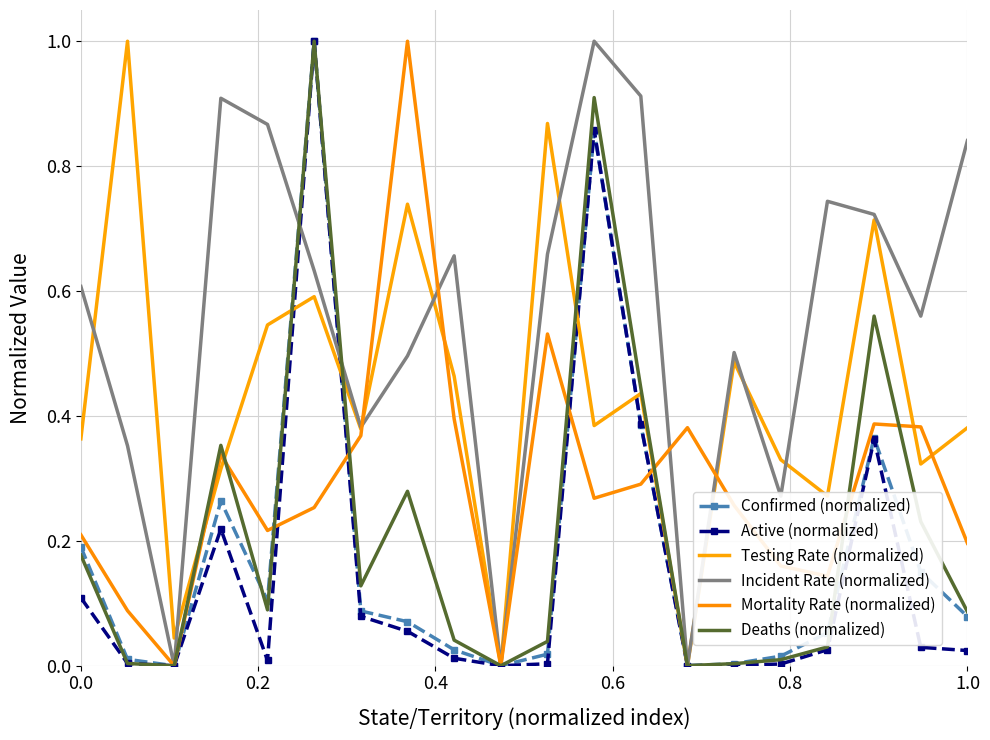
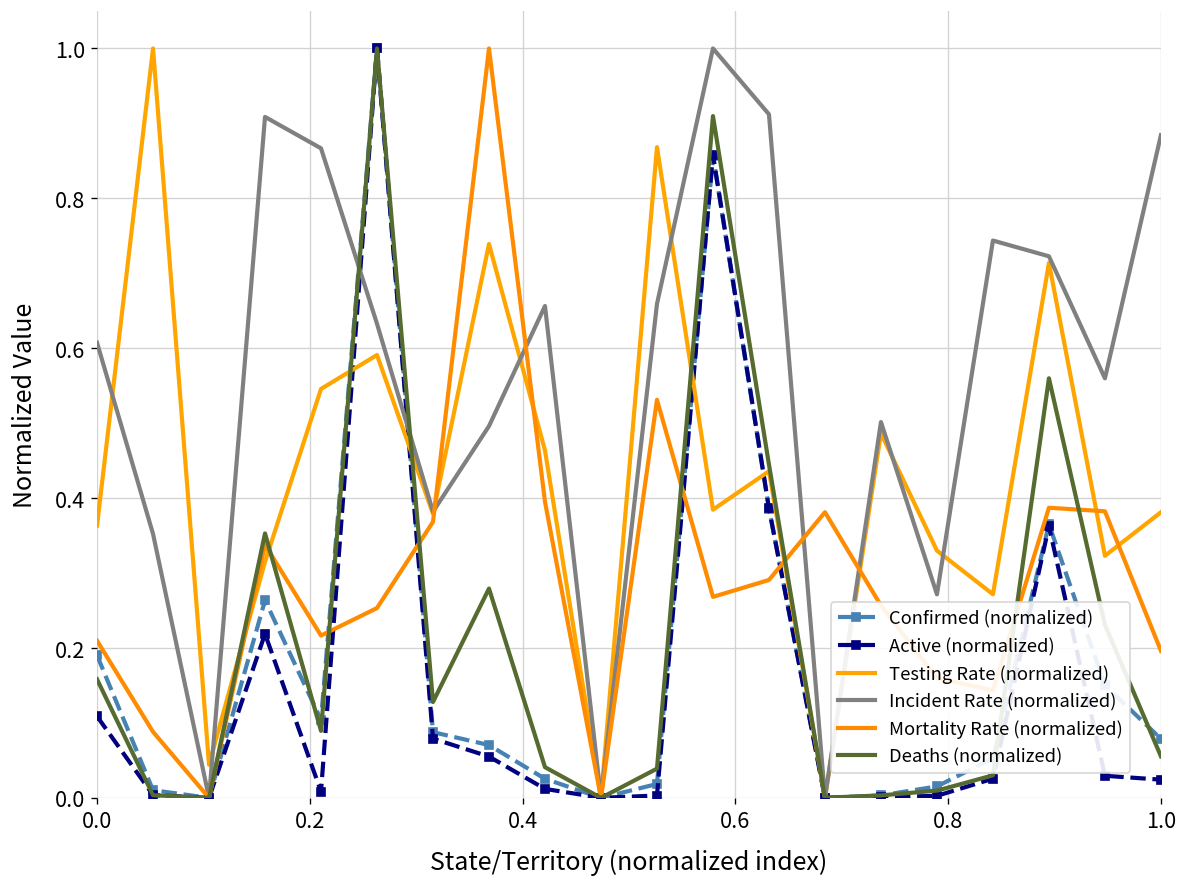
  {
    "Confirmed (normalized)": {
      "0.0": 0.19,
      "1.0": 0.08
    },
    "Active (normalized)": {
      "0.0": 0.11,
      "1.0": 0.02
    },
    "Incident Rate (normalized)": {
      "0.0": 0.61,
-     "1.0": 0.84
+     "1.0": 0.88
    },
    "Deaths (normalized)": {
-     "0.0": 0.18,
-     "1.0": 0.09
+     "0.0": 0.16,
+     "1.0": 0.06
    }
  }
